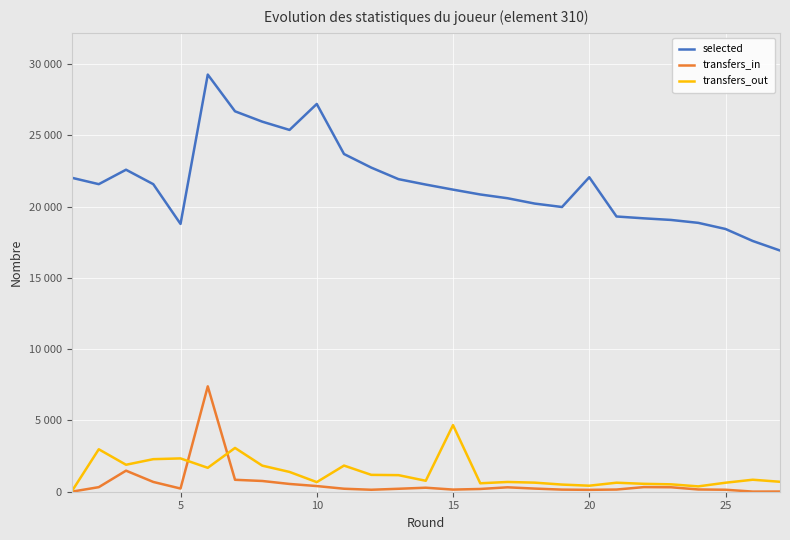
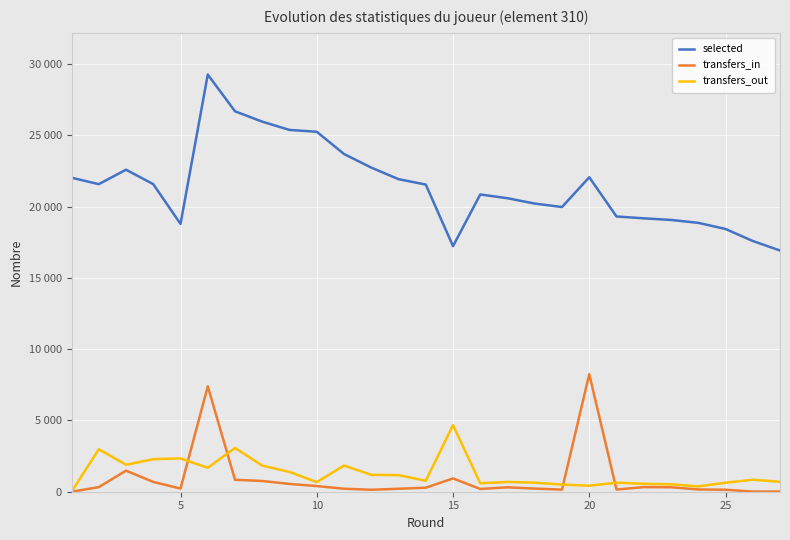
  {
    "selected": {
      "5": 18800,
-     "10": 27200,
-     "15": 21200,
+     "10": 25200,
+     "15": 17200,
      "20": 22100,
      "25": 18400
    },
    "transfers_in": {
      "5": 200,
      "10": 400,
-     "15": 200,
-     "20": 100,
+     "15": 900,
+     "20": 8200,
      "25": 100
    },
    "transfers_out": {
      "5": 2300,
      "10": 700,
      "15": 4700,
      "20": 400,
      "25": 600
    }
  }
